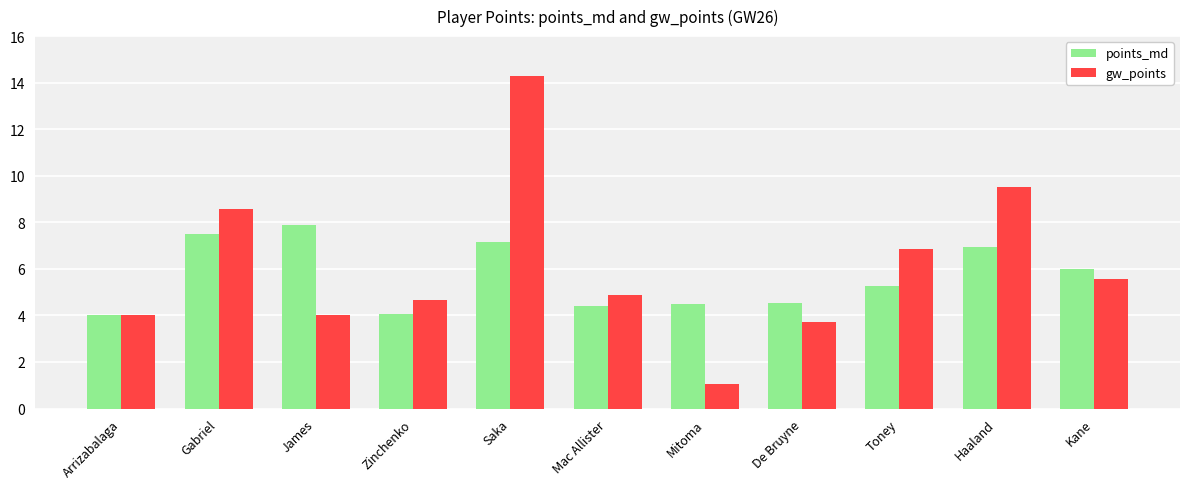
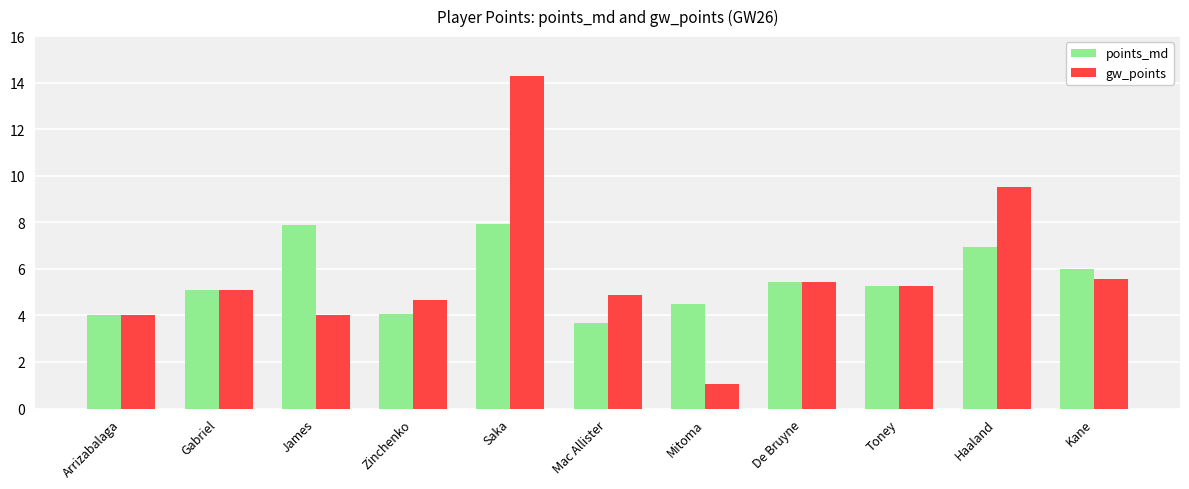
  {
    "points_md": {
      "Arrizabalaga": 4.0,
-     "Gabriel": 7.5,
+     "Gabriel": 5.1,
      "James": 7.9,
      "Zinchenko": 4.1,
-     "Saka": 7.1,
-     "Mac Allister": 4.4,
+     "Saka": 7.9,
+     "Mac Allister": 3.7,
      "Mitoma": 4.5,
-     "De Bruyne": 4.5,
+     "De Bruyne": 5.4,
      "Toney": 5.3,
      "Haaland": 6.9,
      "Kane": 6.0
    },
    "gw_points": {
      "Arrizabalaga": 4.0,
-     "Gabriel": 8.6,
+     "Gabriel": 5.1,
      "James": 4.0,
      "Zinchenko": 4.7,
      "Saka": 14.3,
      "Mac Allister": 4.9,
      "Mitoma": 1.0,
-     "De Bruyne": 3.7,
-     "Toney": 6.9,
+     "De Bruyne": 5.4,
+     "Toney": 5.3,
      "Haaland": 9.5,
      "Kane": 5.6
    }
  }
